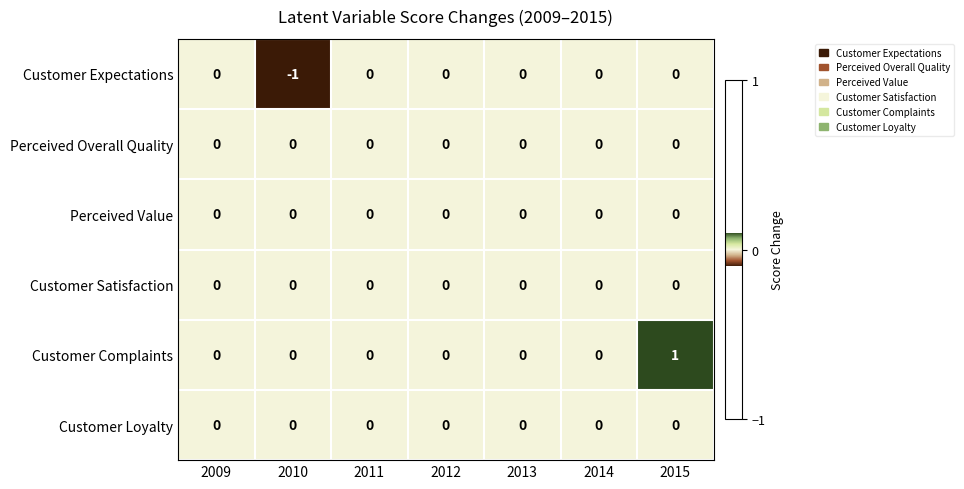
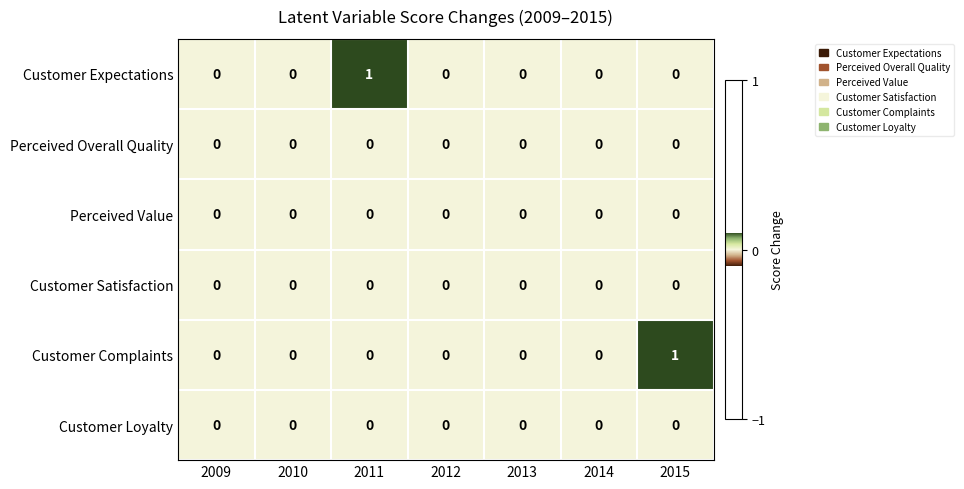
  {
    "Customer Expectations": {
      "2009": 0,
-     "2010": -1,
-     "2011": 0,
+     "2010": 0,
+     "2011": 1,
      "2012": 0,
      "2013": 0,
      "2014": 0,
      "2015": 0
    },
    "Perceived Overall Quality": {
      "2009": 0,
      "2010": 0,
      "2011": 0,
      "2012": 0,
      "2013": 0,
      "2014": 0,
      "2015": 0
    },
    "Perceived Value": {
      "2009": 0,
      "2010": 0,
      "2011": 0,
      "2012": 0,
      "2013": 0,
      "2014": 0,
      "2015": 0
    },
    "Customer Satisfaction": {
      "2009": 0,
      "2010": 0,
      "2011": 0,
      "2012": 0,
      "2013": 0,
      "2014": 0,
      "2015": 0
    },
    "Customer Complaints": {
      "2009": 0,
      "2010": 0,
      "2011": 0,
      "2012": 0,
      "2013": 0,
      "2014": 0,
      "2015": 1
    },
    "Customer Loyalty": {
      "2009": 0,
      "2010": 0,
      "2011": 0,
      "2012": 0,
      "2013": 0,
      "2014": 0,
      "2015": 0
    }
  }
